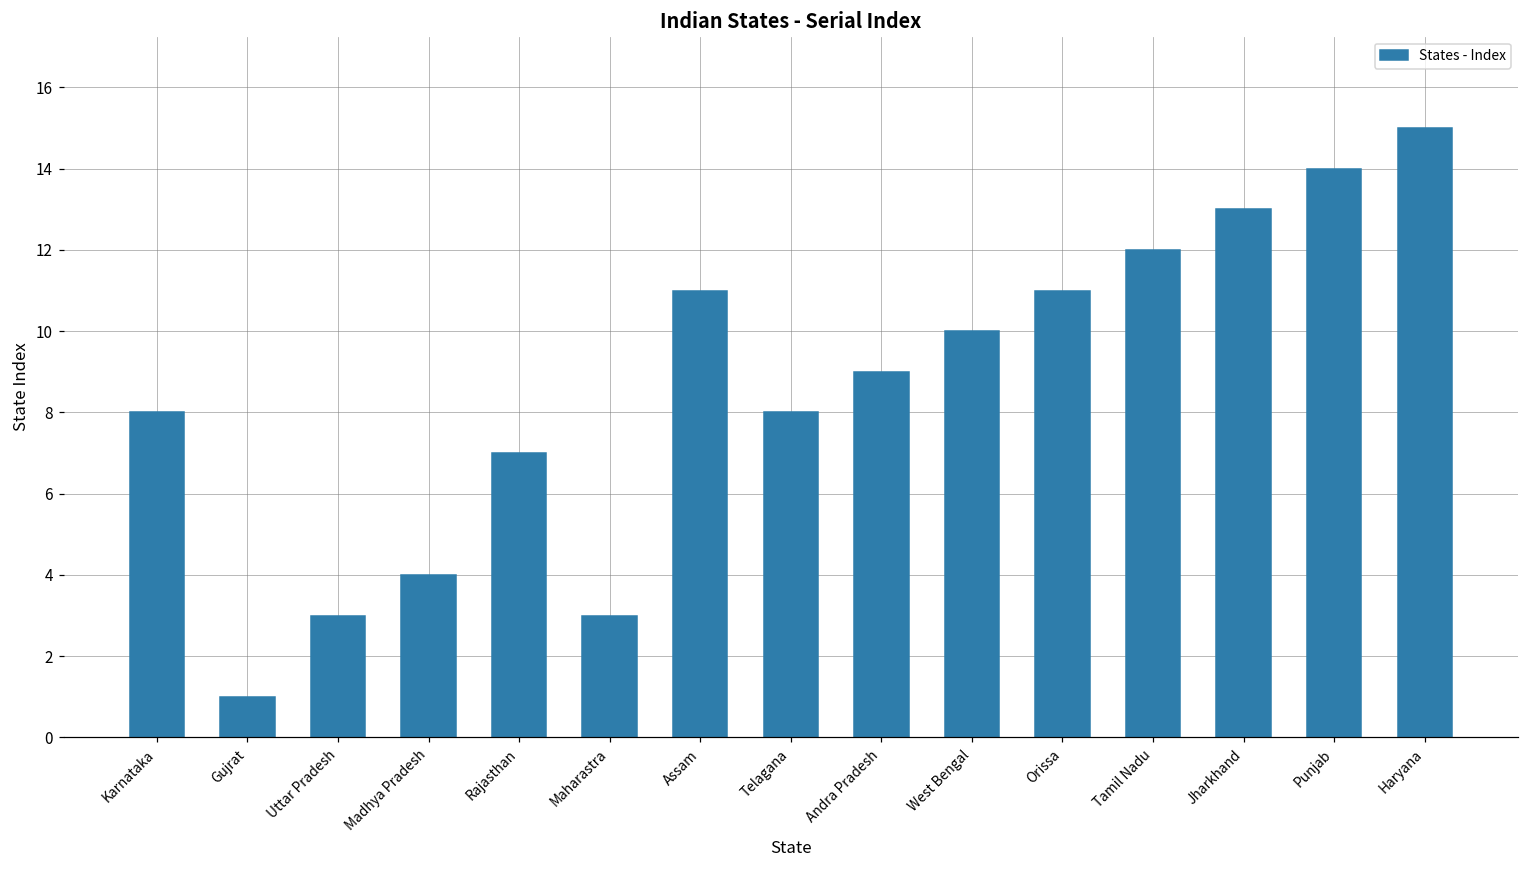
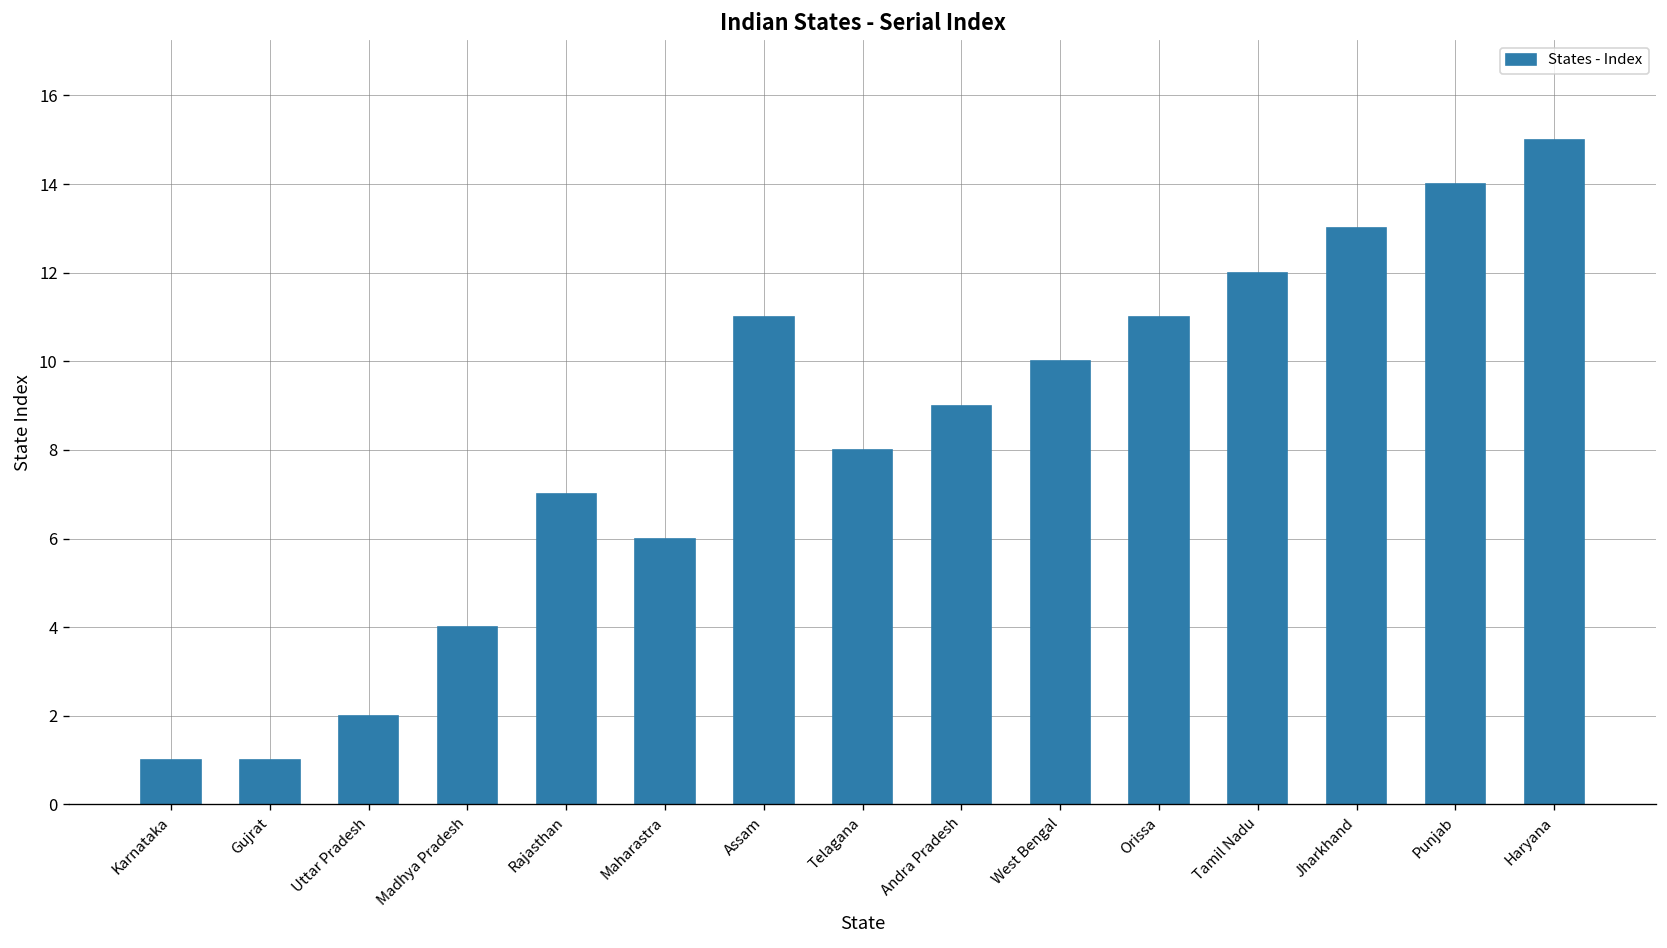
  {
-   "Karnataka": 8,
+   "Karnataka": 1,
    "Gujrat": 1,
-   "Uttar Pradesh": 3,
+   "Uttar Pradesh": 2,
    "Madhya Pradesh": 4,
    "Rajasthan": 7,
-   "Maharastra": 3,
+   "Maharastra": 6,
    "Assam": 11,
    "Telagana": 8,
    "Andra Pradesh": 9,
    "West Bengal": 10,
    "Orissa": 11,
    "Tamil Nadu": 12,
    "Jharkhand": 13,
    "Punjab": 14,
    "Haryana": 15
  }
